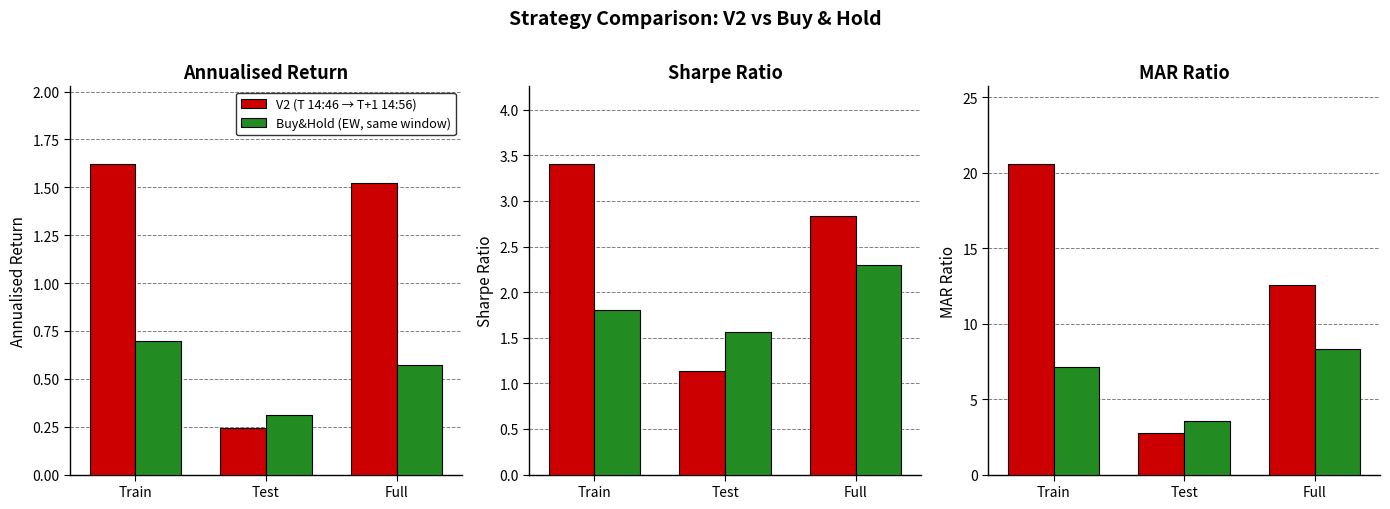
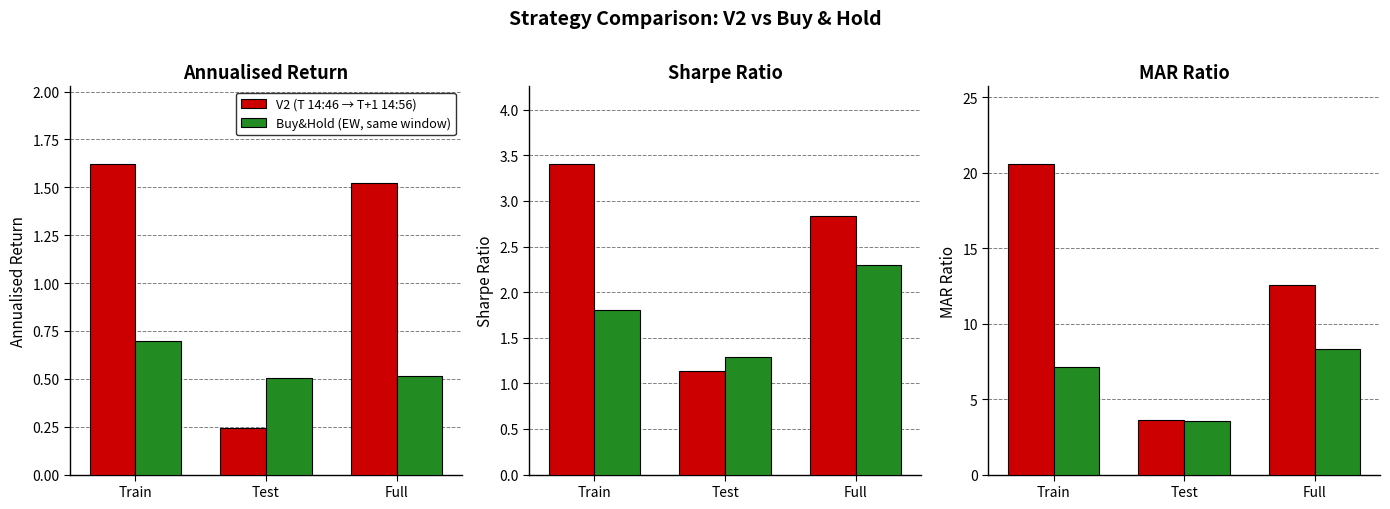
  {
    "Annualised Return": {
      "V2 (T 14:46 → T+1 14:56)": {
        "Train": 1.62,
        "Test": 0.24,
        "Full": 1.52
      },
      "Buy&Hold (EW, same window)": {
        "Train": 0.70,
-       "Test": 0.31,
-       "Full": 0.57
+       "Test": 0.51,
+       "Full": 0.51
      }
    },
    "Sharpe Ratio": {
      "V2 (T 14:46 → T+1 14:56)": {
        "Train": 3.4,
        "Test": 1.1,
        "Full": 2.8
      },
      "Buy&Hold (EW, same window)": {
        "Train": 1.8,
-       "Test": 1.6,
+       "Test": 1.3,
        "Full": 2.3
      }
    },
    "MAR Ratio": {
      "V2 (T 14:46 → T+1 14:56)": {
        "Train": 20.6,
-       "Test": 2.8,
+       "Test": 3.6,
        "Full": 12.6
      },
      "Buy&Hold (EW, same window)": {
        "Train": 7.1,
        "Test": 3.6,
        "Full": 8.3
      }
    }
  }
